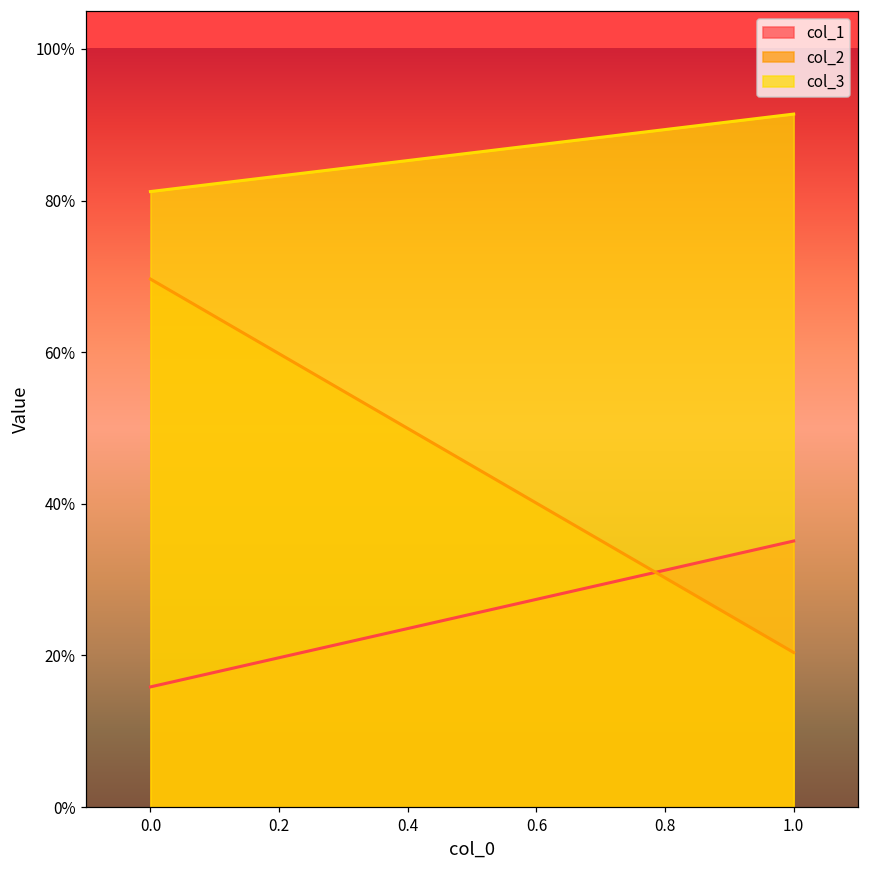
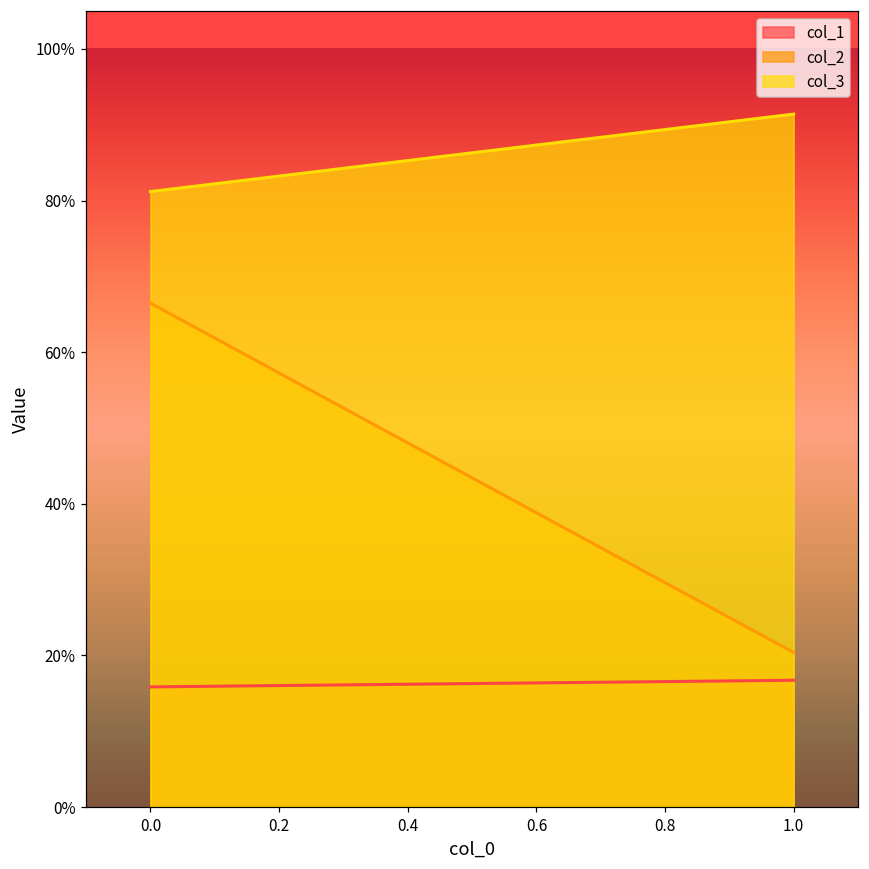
  {
    "col_1": {
      "0.0": "16%",
-     "1.0": "35%"
+     "1.0": "17%"
    },
    "col_2": {
-     "0.0": "70%",
+     "0.0": "66%",
      "1.0": "20%"
    },
    "col_3": {
      "0.0": "81%",
      "1.0": "91%"
    }
  }
